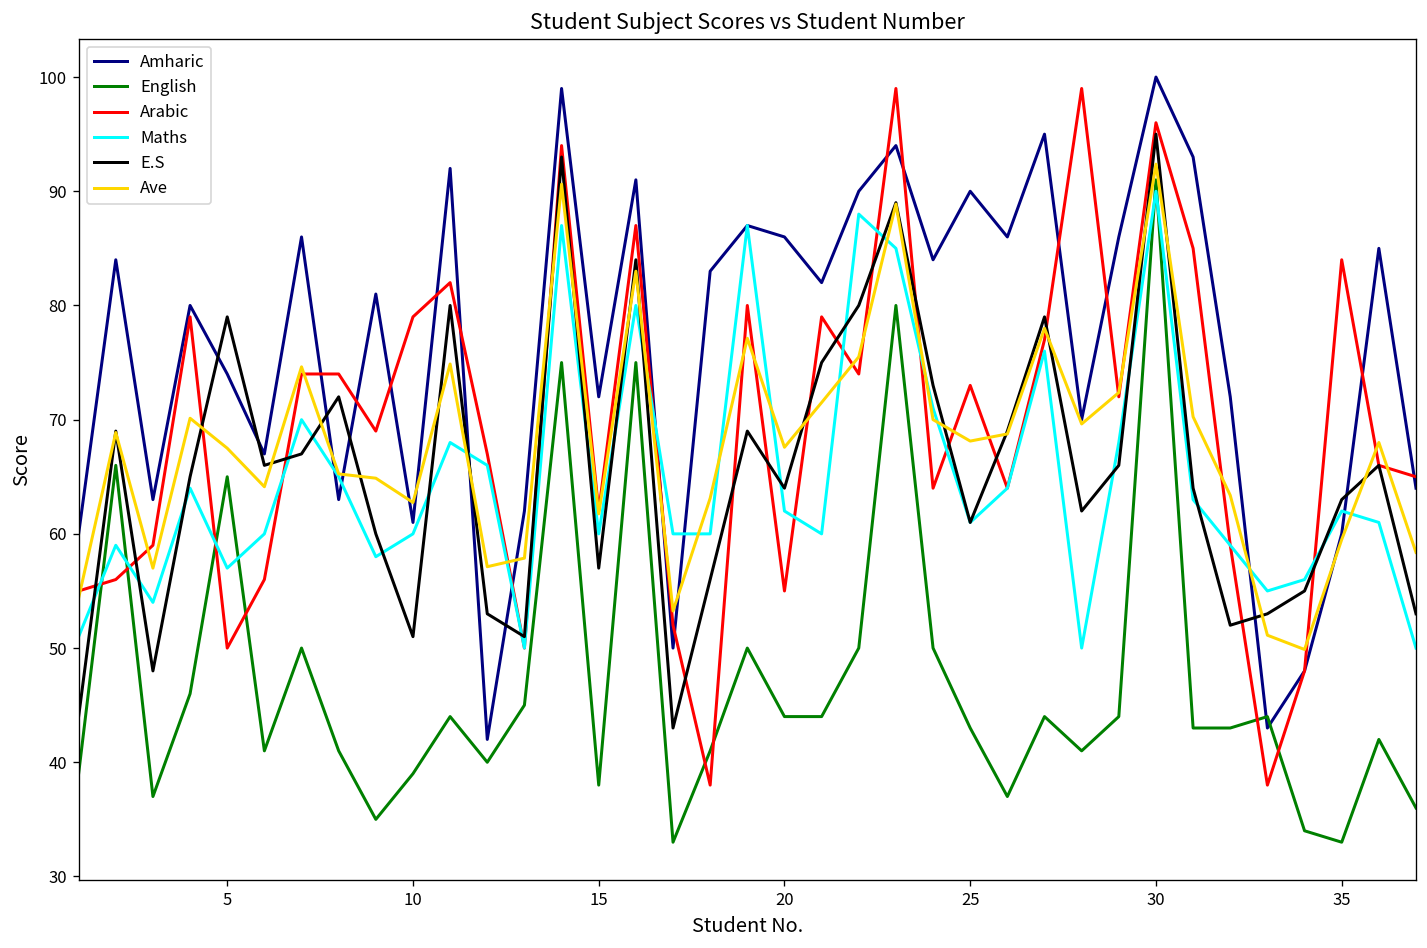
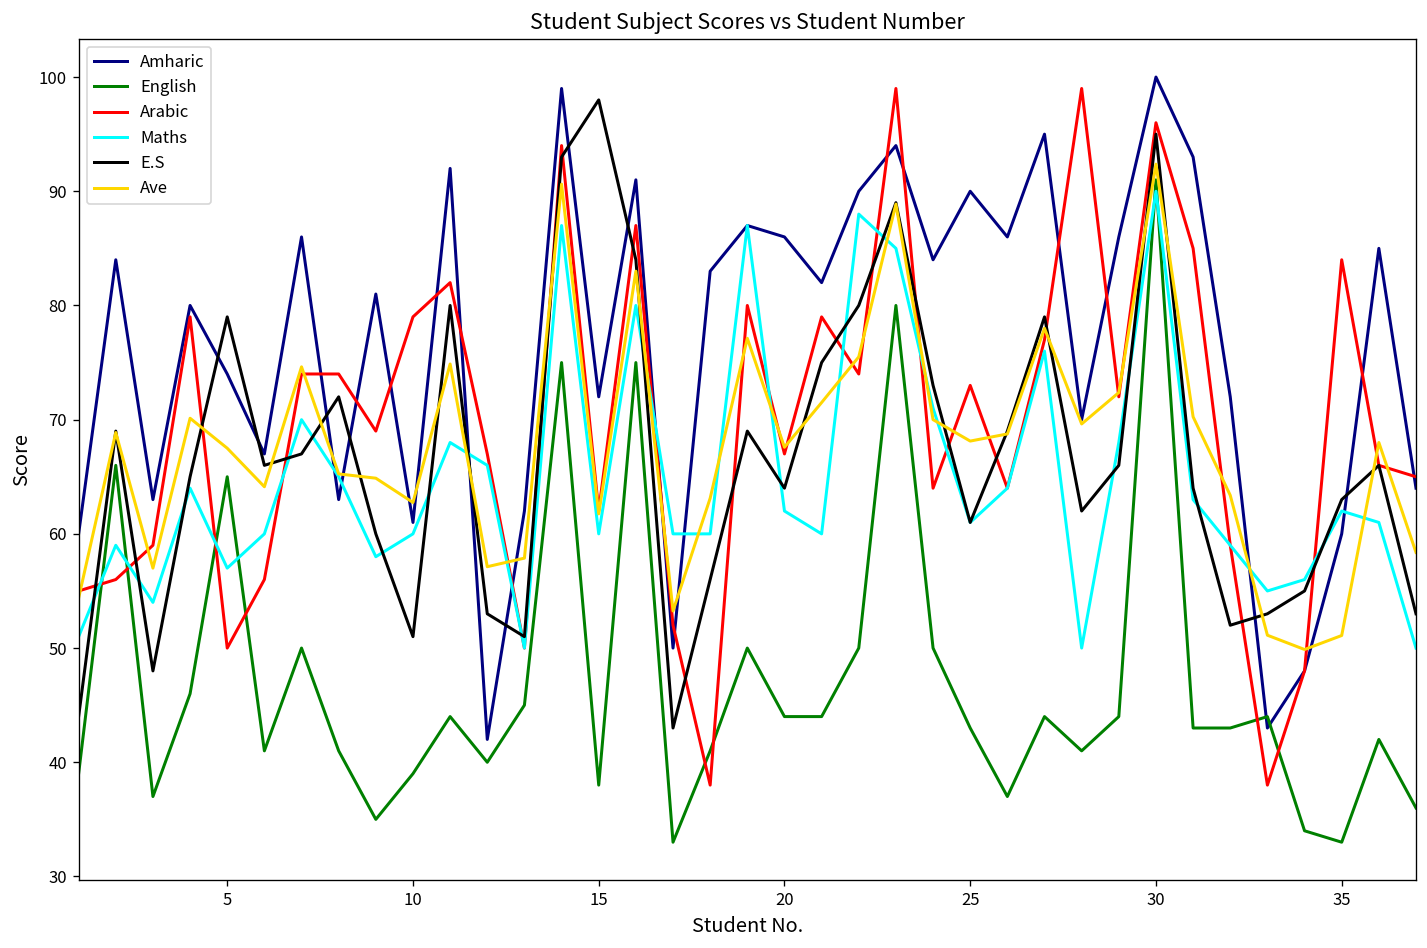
  {
    "Amharic": {
      "5": 74,
      "10": 61,
      "15": 72,
      "20": 86,
      "25": 90,
      "30": 100,
      "35": 60
    },
    "English": {
      "5": 65,
      "10": 39,
      "15": 38,
      "20": 44,
      "25": 43,
      "30": 91,
      "35": 33
    },
    "Arabic": {
      "5": 50,
      "10": 79,
-     "20": 55,
+     "20": 67,
      "25": 73,
      "30": 96,
      "35": 84
    },
    "Maths": {
      "5": 57,
      "10": 60,
      "15": 60,
      "20": 62,
      "30": 90,
      "35": 62
    },
    "E.S": {
      "5": 79,
      "10": 51,
-     "15": 57,
+     "15": 98,
      "20": 64,
      "30": 95,
      "35": 63
    },
    "Ave": {
      "5": 68,
      "10": 63,
      "20": 68,
      "25": 68,
      "30": 92,
-     "35": 60
+     "35": 51
    }
  }
